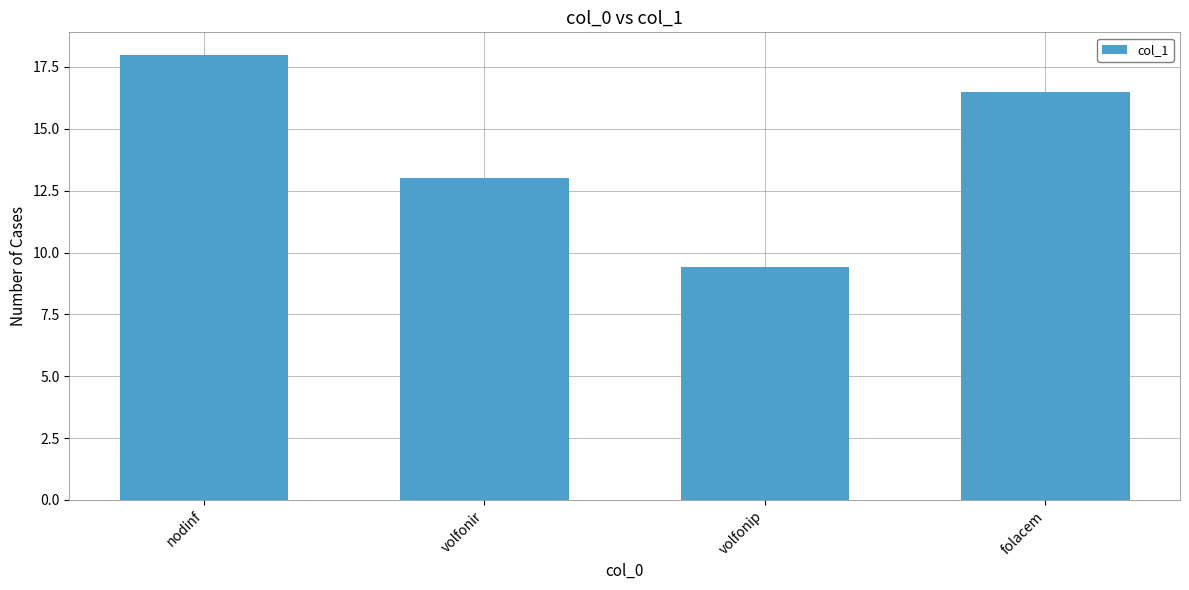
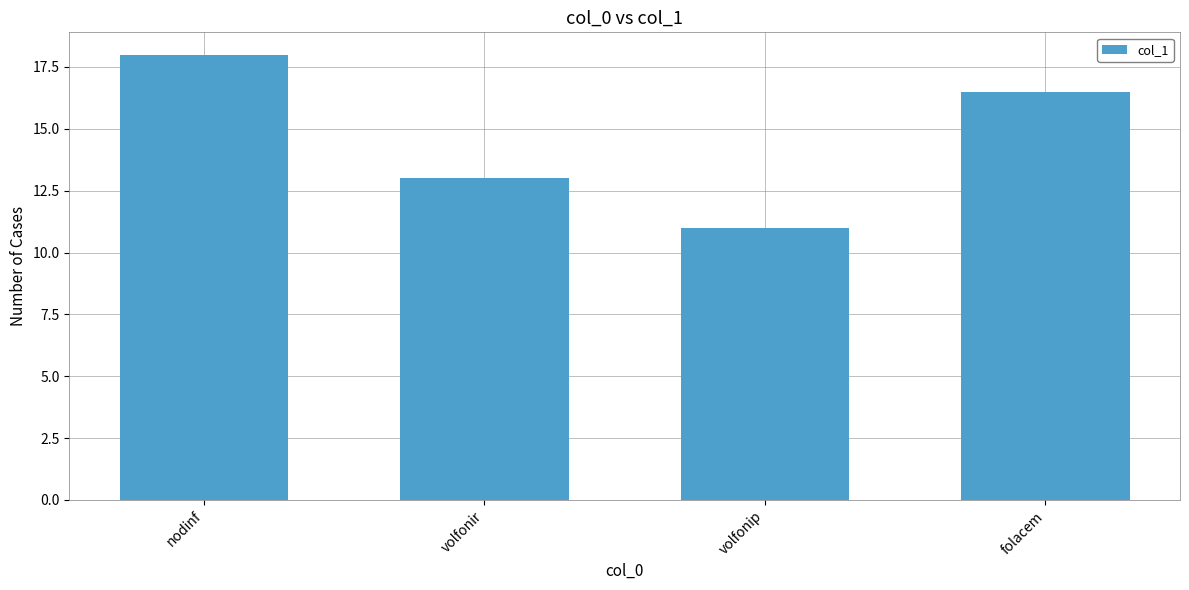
  {
    "nodinf": 18.0,
    "volfonir": 13.0,
-   "volfonip": 9.4,
+   "volfonip": 11.0,
    "folacem": 16.5
  }
